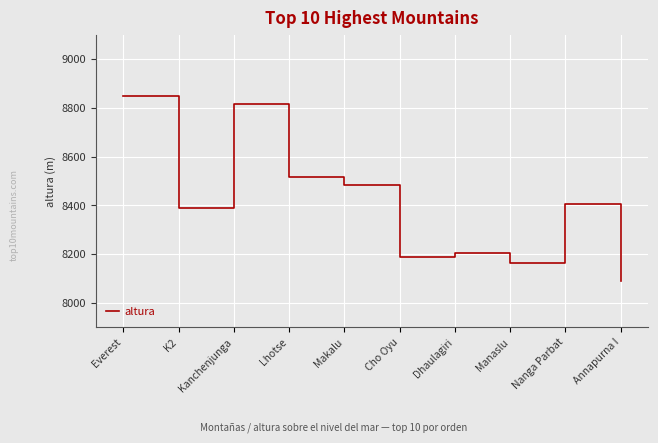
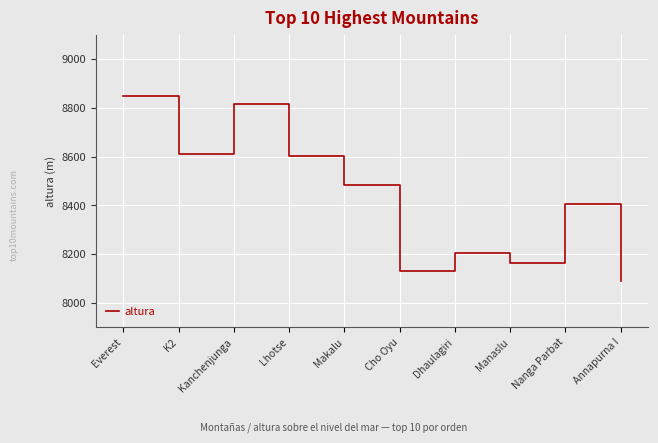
  {
    "Everest": 8850,
-   "K2": 8390,
+   "K2": 8610,
    "Kanchenjunga": 8820,
-   "Lhotse": 8520,
+   "Lhotse": 8600,
    "Makalu": 8490,
-   "Cho Oyu": 8190,
+   "Cho Oyu": 8130,
    "Dhaulagiri": 8200,
    "Manaslu": 8160,
    "Nanga Parbat": 8410,
    "Annapurna I": 8090
  }
